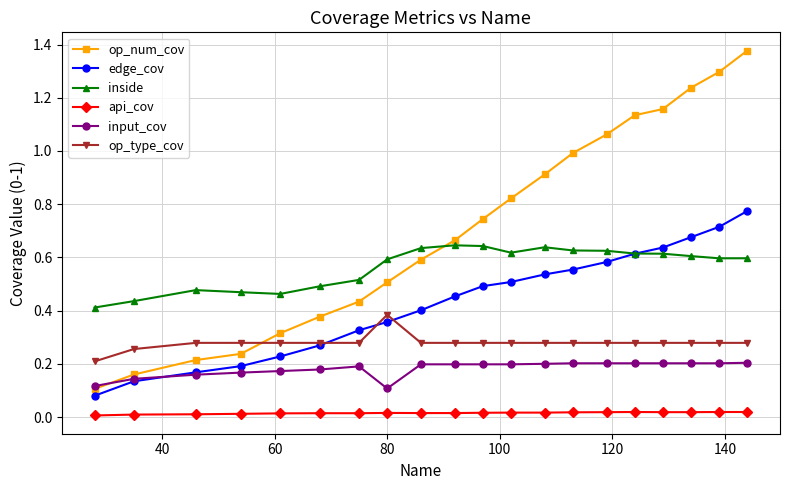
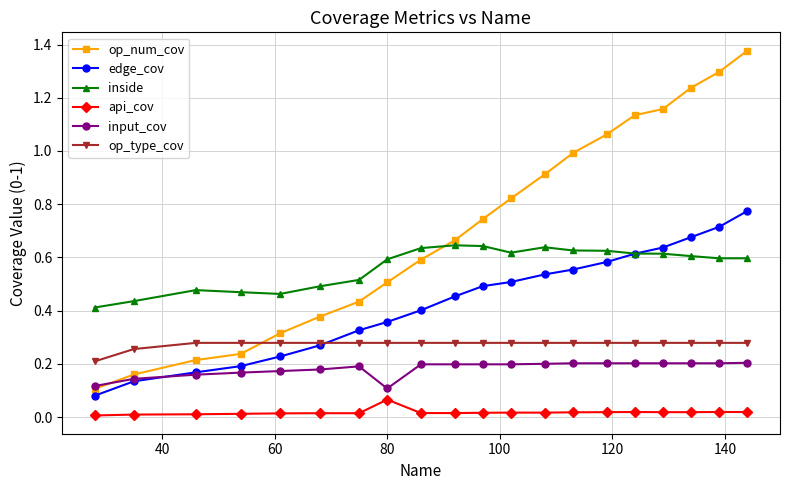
  {
    "op_num_cov": {
      "80": 0.51
    },
    "edge_cov": {
      "80": 0.36
    },
    "inside": {
      "80": 0.59
    },
    "api_cov": {
-     "80": 0.02
+     "80": 0.07
    },
    "input_cov": {
      "80": 0.11
    },
    "op_type_cov": {
-     "80": 0.38
+     "80": 0.28
    }
  }
